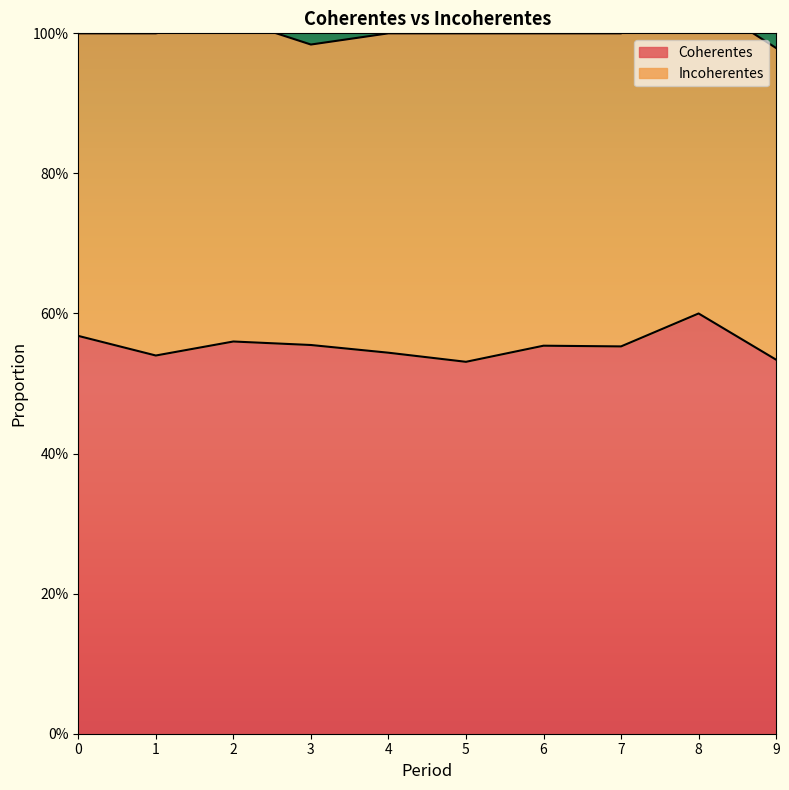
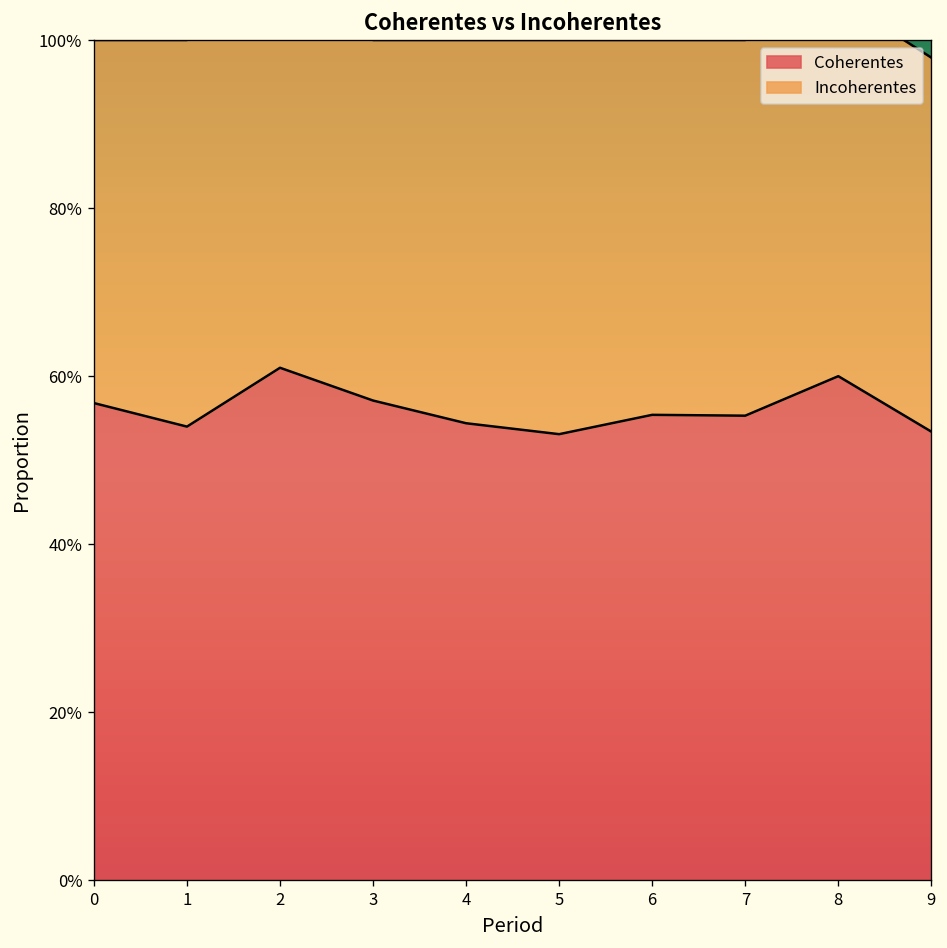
  {
    "Coherentes": {
      "0": "57%",
      "1": "54%",
-     "2": "56%",
-     "3": "56%",
+     "2": "61%",
+     "3": "57%",
      "4": "54%",
      "5": "53%",
      "6": "55%",
      "7": "55%",
      "8": "60%",
      "9": "53%"
    },
    "Incoherentes": {
      "0": "43%",
      "1": "46%",
      "3": "43%",
      "4": "46%",
      "5": "47%",
      "6": "45%",
      "7": "45%",
      "9": "45%"
    }
  }
